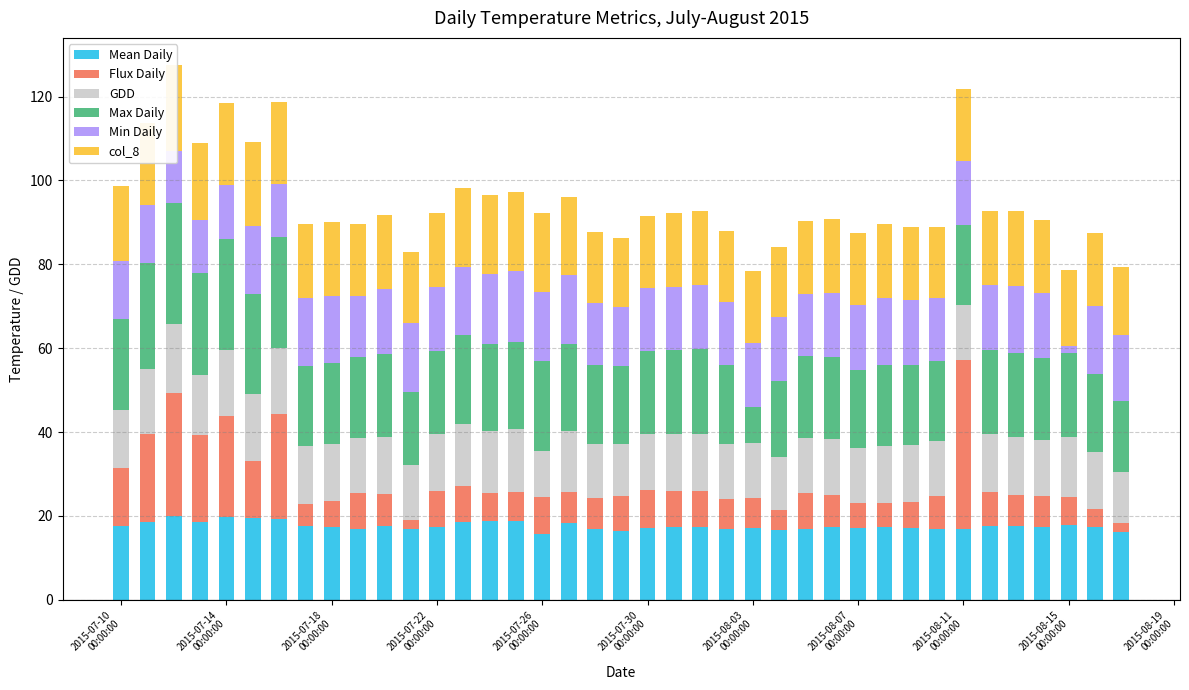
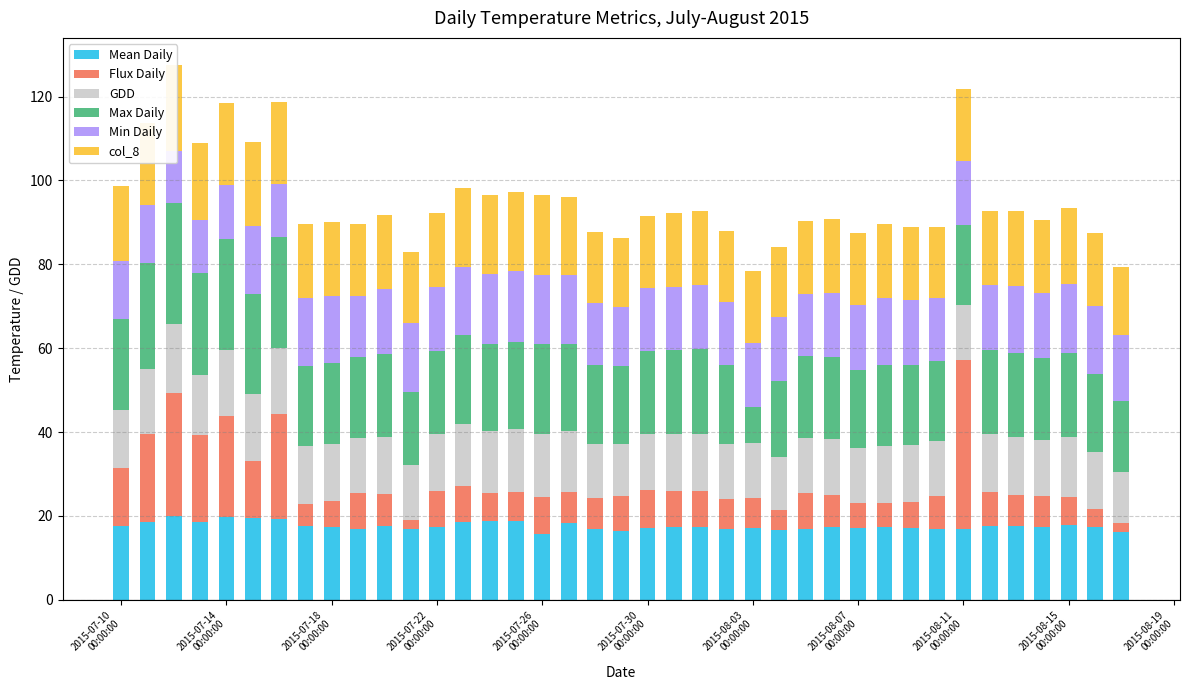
  {
    "Mean Daily": {
      "2015-07-10 00:00:00": 18,
      "2015-07-14 00:00:00": 20,
      "2015-07-18 00:00:00": 17,
      "2015-07-22 00:00:00": 17,
      "2015-07-26 00:00:00": 16,
      "2015-07-30 00:00:00": 17,
      "2015-08-03 00:00:00": 17,
      "2015-08-07 00:00:00": 17,
      "2015-08-11 00:00:00": 17,
      "2015-08-15 00:00:00": 18
    },
    "Flux Daily": {
      "2015-07-10 00:00:00": 14,
      "2015-07-14 00:00:00": 24,
      "2015-07-18 00:00:00": 6,
      "2015-07-22 00:00:00": 9,
      "2015-07-26 00:00:00": 9,
      "2015-07-30 00:00:00": 9,
      "2015-08-03 00:00:00": 7,
      "2015-08-07 00:00:00": 6,
      "2015-08-11 00:00:00": 40,
      "2015-08-15 00:00:00": 7
    },
    "GDD": {
      "2015-07-10 00:00:00": 14,
      "2015-07-14 00:00:00": 16,
      "2015-07-18 00:00:00": 14,
      "2015-07-22 00:00:00": 14,
-     "2015-07-26 00:00:00": 11,
+     "2015-07-26 00:00:00": 15,
      "2015-07-30 00:00:00": 13,
      "2015-08-03 00:00:00": 13,
      "2015-08-07 00:00:00": 13,
      "2015-08-11 00:00:00": 13,
      "2015-08-15 00:00:00": 14
    },
    "Max Daily": {
      "2015-07-10 00:00:00": 22,
      "2015-07-14 00:00:00": 26,
      "2015-07-18 00:00:00": 19,
      "2015-07-22 00:00:00": 20,
      "2015-07-26 00:00:00": 21,
      "2015-07-30 00:00:00": 20,
      "2015-08-03 00:00:00": 9,
      "2015-08-07 00:00:00": 19,
      "2015-08-11 00:00:00": 19,
      "2015-08-15 00:00:00": 20
    },
    "Min Daily": {
      "2015-07-10 00:00:00": 14,
      "2015-07-14 00:00:00": 13,
      "2015-07-18 00:00:00": 16,
      "2015-07-22 00:00:00": 15,
      "2015-07-26 00:00:00": 17,
      "2015-07-30 00:00:00": 15,
      "2015-08-03 00:00:00": 15,
      "2015-08-07 00:00:00": 15,
      "2015-08-11 00:00:00": 15,
-     "2015-08-15 00:00:00": 2
+     "2015-08-15 00:00:00": 16
    },
    "col_8": {
      "2015-07-10 00:00:00": 18,
      "2015-07-14 00:00:00": 20,
      "2015-07-18 00:00:00": 18,
      "2015-07-22 00:00:00": 18,
      "2015-07-26 00:00:00": 19,
      "2015-07-30 00:00:00": 17,
      "2015-08-03 00:00:00": 17,
      "2015-08-07 00:00:00": 17,
      "2015-08-11 00:00:00": 17,
      "2015-08-15 00:00:00": 18
    }
  }
